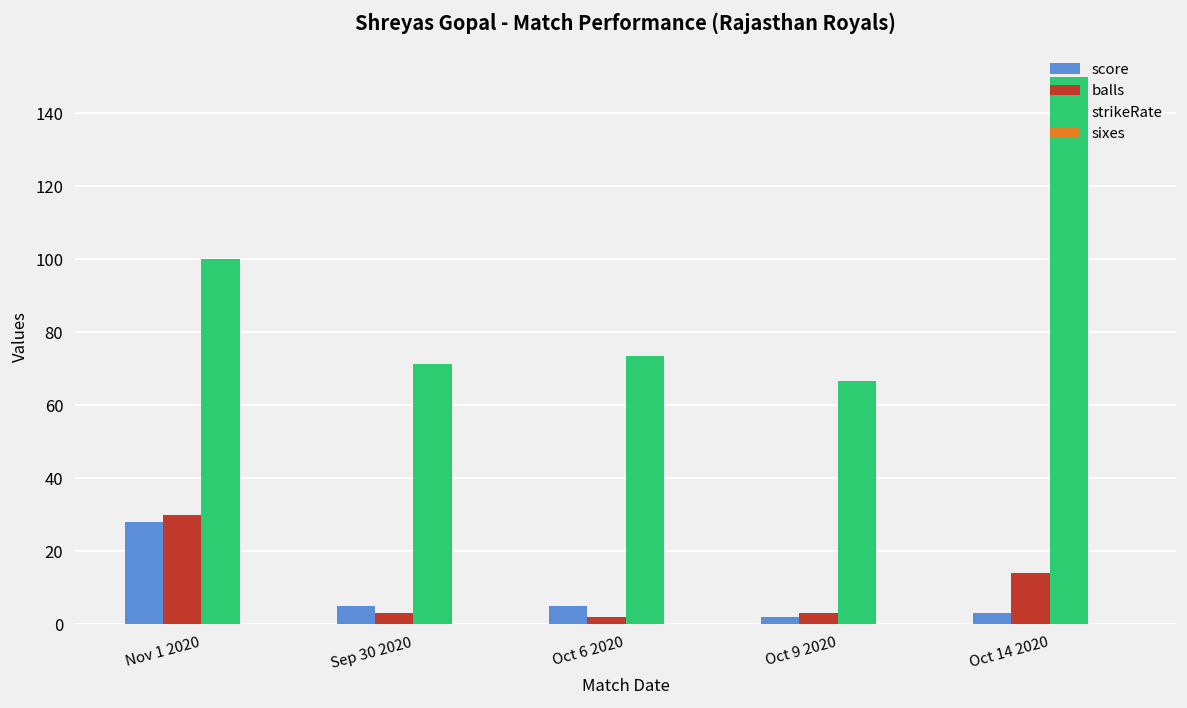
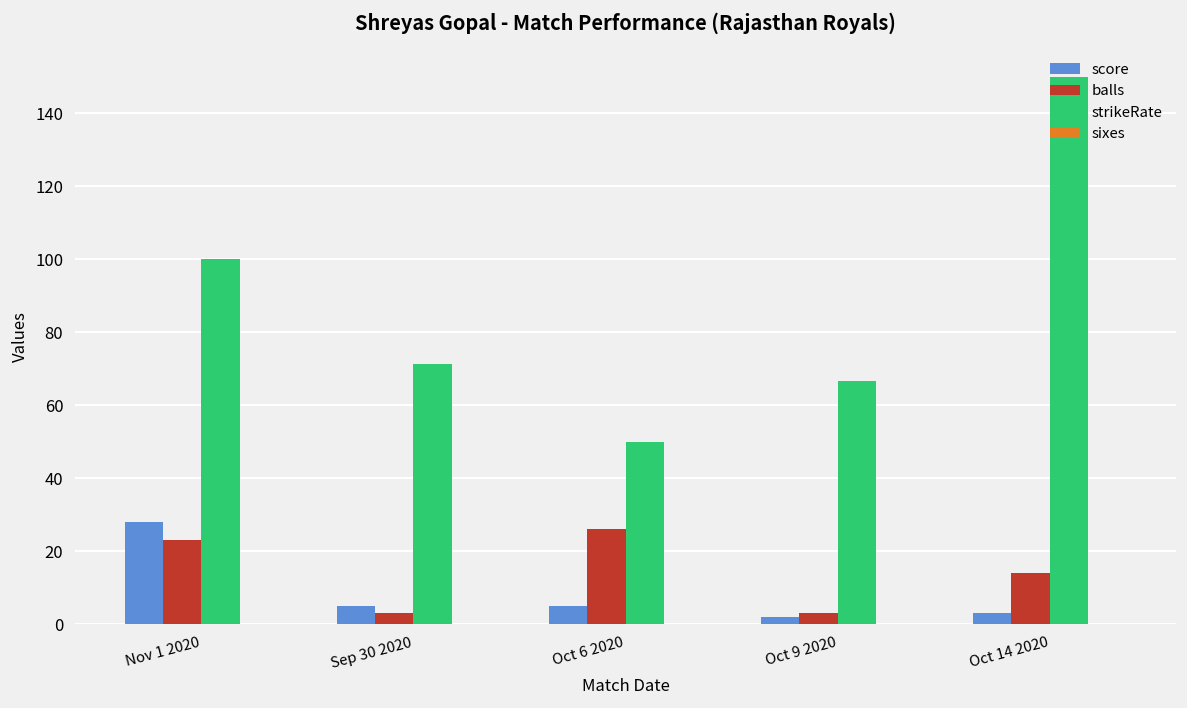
  {
    "score": {
      "Nov 1 2020": 28,
      "Sep 30 2020": 5,
      "Oct 6 2020": 5,
      "Oct 9 2020": 2,
      "Oct 14 2020": 3
    },
    "balls": {
-     "Nov 1 2020": 30,
+     "Nov 1 2020": 23,
      "Sep 30 2020": 3,
-     "Oct 6 2020": 2,
+     "Oct 6 2020": 26,
      "Oct 9 2020": 3,
      "Oct 14 2020": 14
    },
    "strikeRate": {
      "Nov 1 2020": 100,
      "Sep 30 2020": 71,
-     "Oct 6 2020": 73,
+     "Oct 6 2020": 50,
      "Oct 9 2020": 67,
      "Oct 14 2020": 150
    },
    "sixes": {
      "Nov 1 2020": 0,
      "Sep 30 2020": 0,
      "Oct 6 2020": 0,
      "Oct 9 2020": 0,
      "Oct 14 2020": 0
    }
  }
